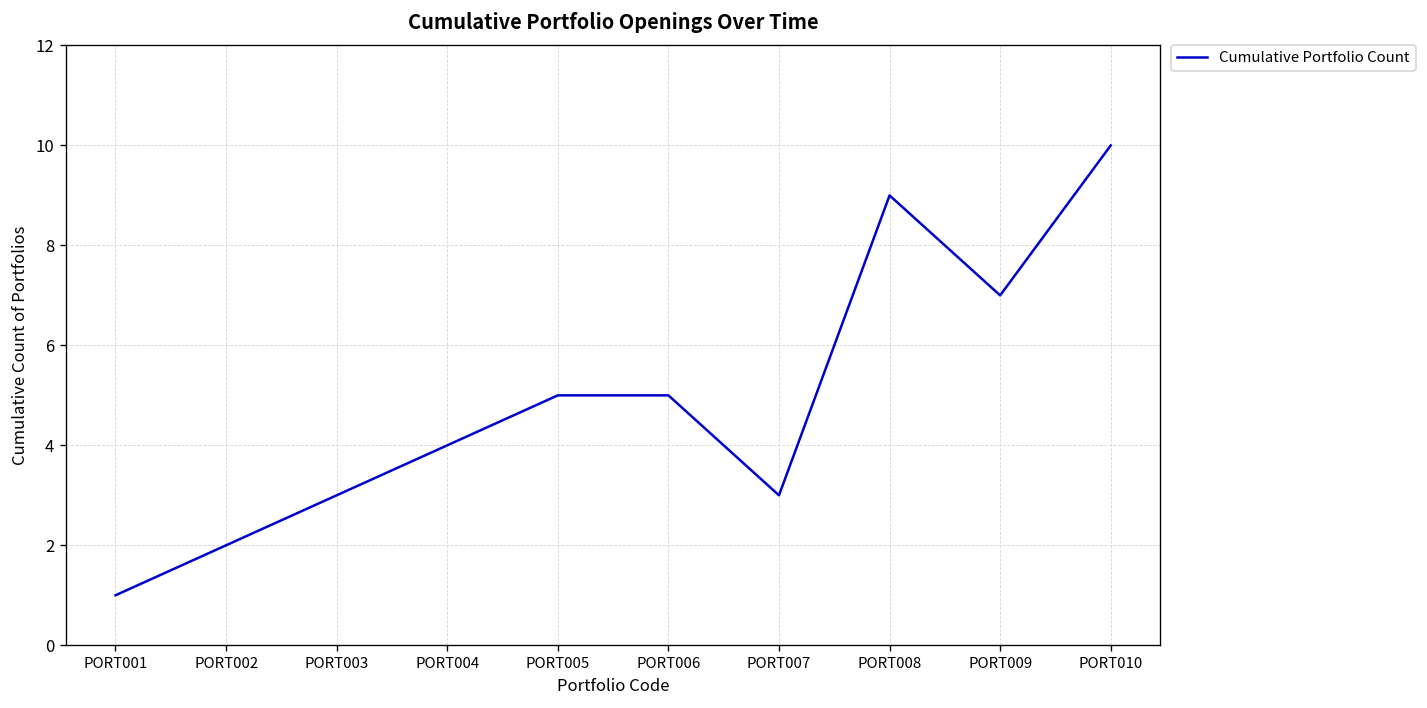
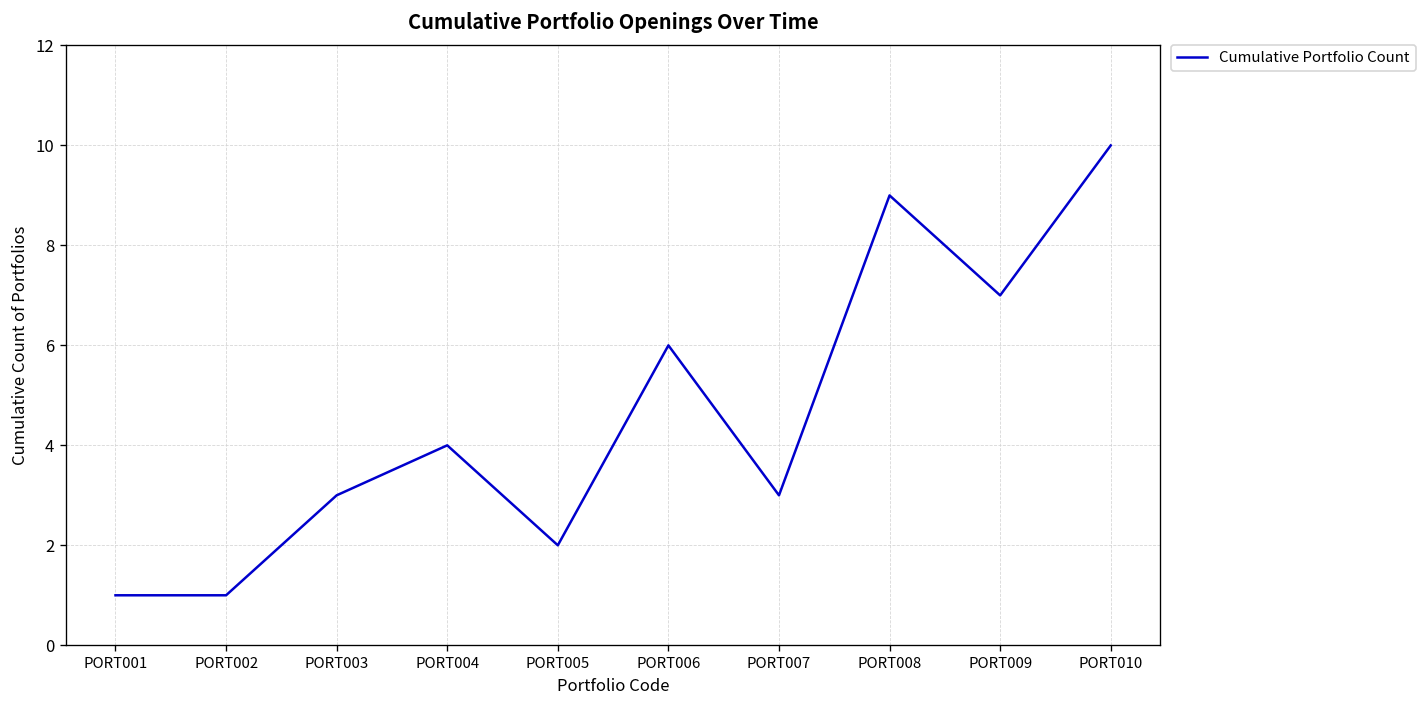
  {
    "PORT001": 1,
-   "PORT002": 2,
+   "PORT002": 1,
    "PORT003": 3,
    "PORT004": 4,
-   "PORT005": 5,
-   "PORT006": 5,
+   "PORT005": 2,
+   "PORT006": 6,
    "PORT007": 3,
    "PORT008": 9,
    "PORT009": 7,
    "PORT010": 10
  }
